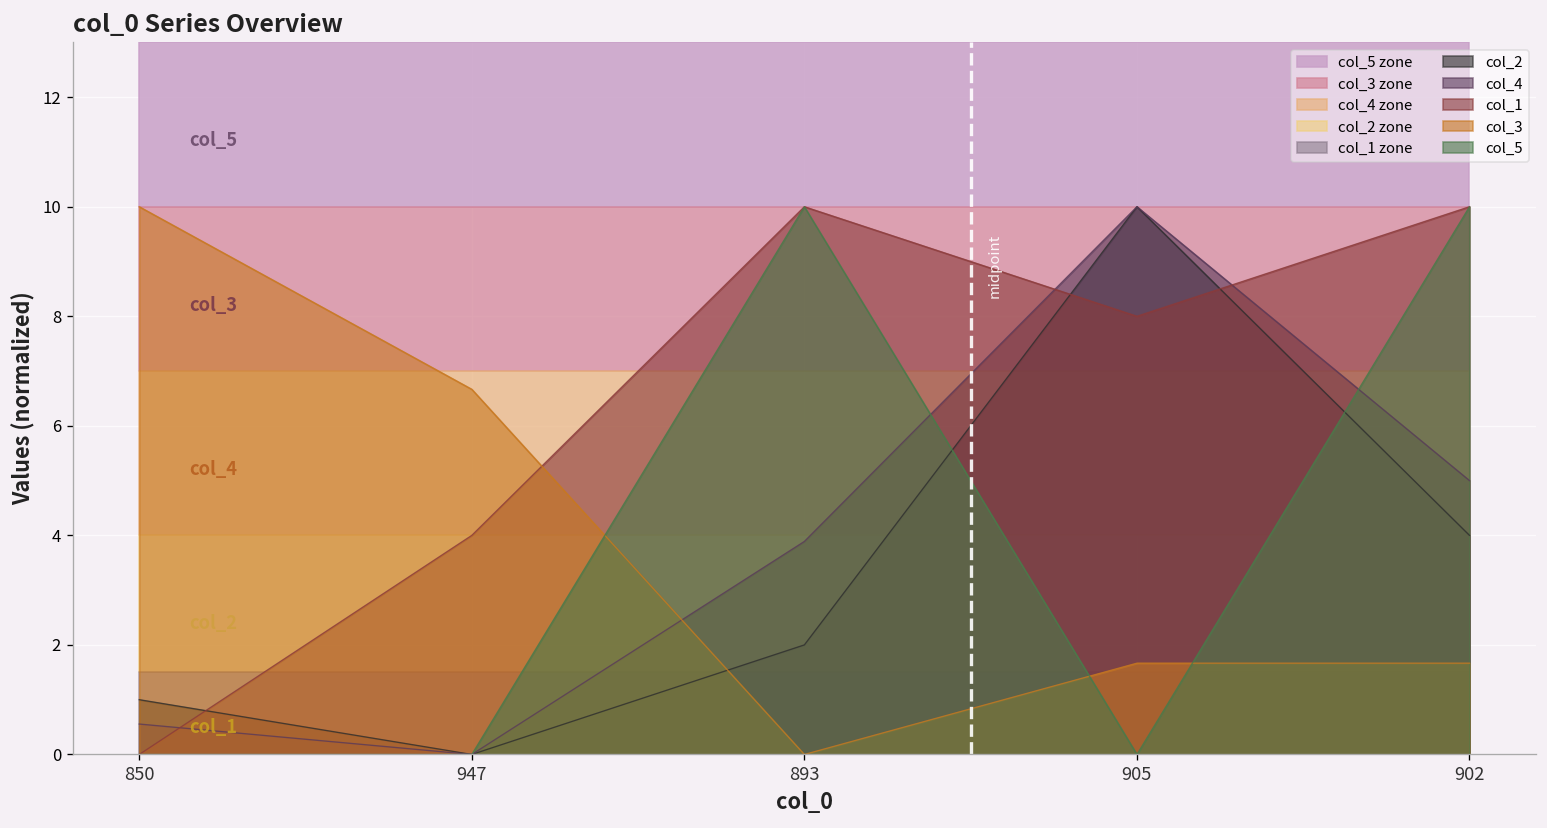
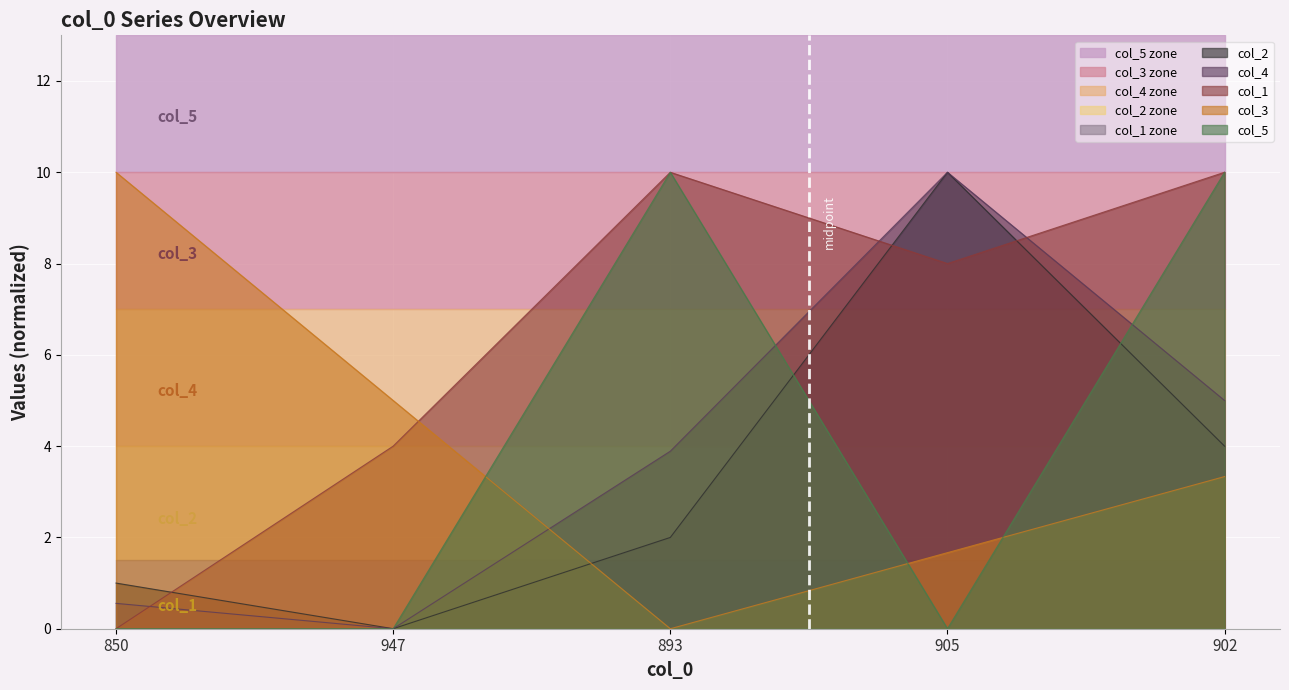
  {
    "col_3": {
-     "947": 6.7,
+     "947": 5.0,
      "893": 0.0,
      "905": 1.7,
-     "902": 1.7
+     "902": 3.3
    },
    "col_5": {
      "905": 0.0
    }
  }
